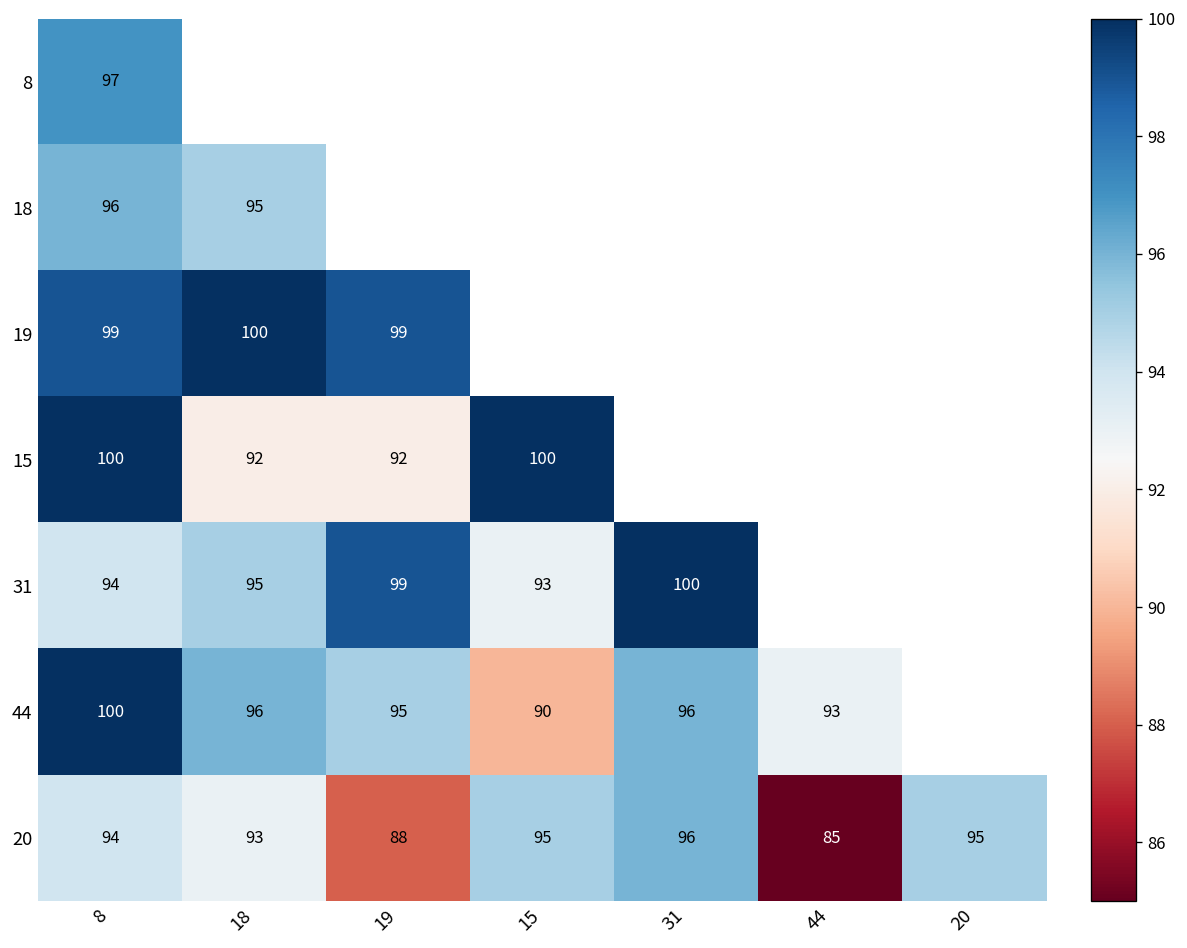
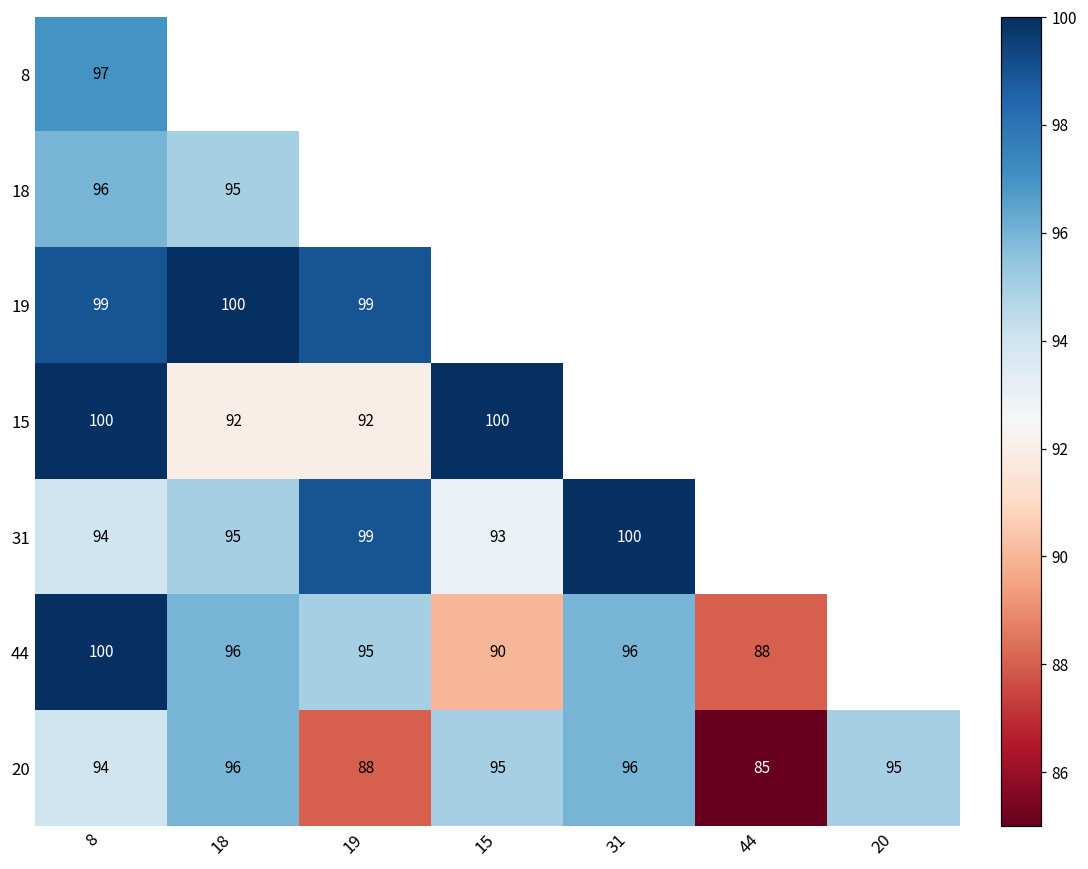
  {
    "8": {
      "8": 97
    },
    "18": {
      "8": 96,
      "18": 95
    },
    "19": {
      "8": 99,
      "18": 100,
      "19": 99
    },
    "15": {
      "8": 100,
      "18": 92,
      "19": 92,
      "15": 100
    },
    "31": {
      "8": 94,
      "18": 95,
      "19": 99,
      "15": 93,
      "31": 100
    },
    "44": {
      "8": 100,
      "18": 96,
      "19": 95,
      "15": 90,
      "31": 96,
-     "44": 93
+     "44": 88
    },
    "20": {
      "8": 94,
-     "18": 93,
+     "18": 96,
      "19": 88,
      "15": 95,
      "31": 96,
      "44": 85,
      "20": 95
    }
  }
